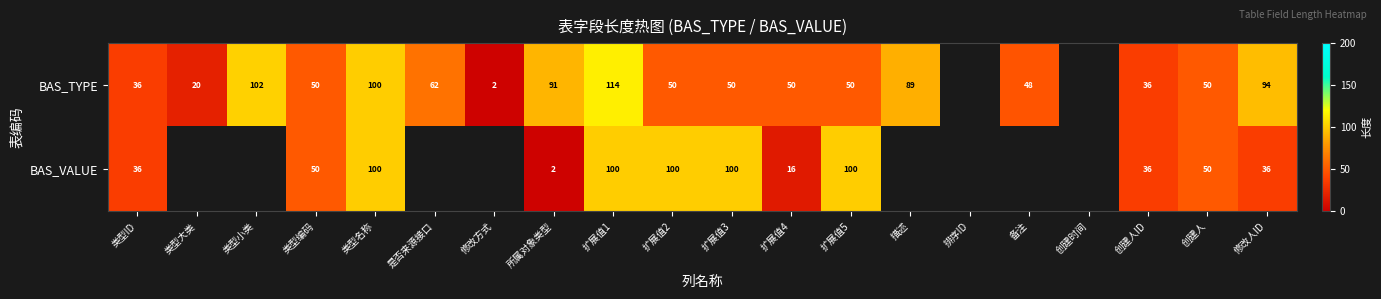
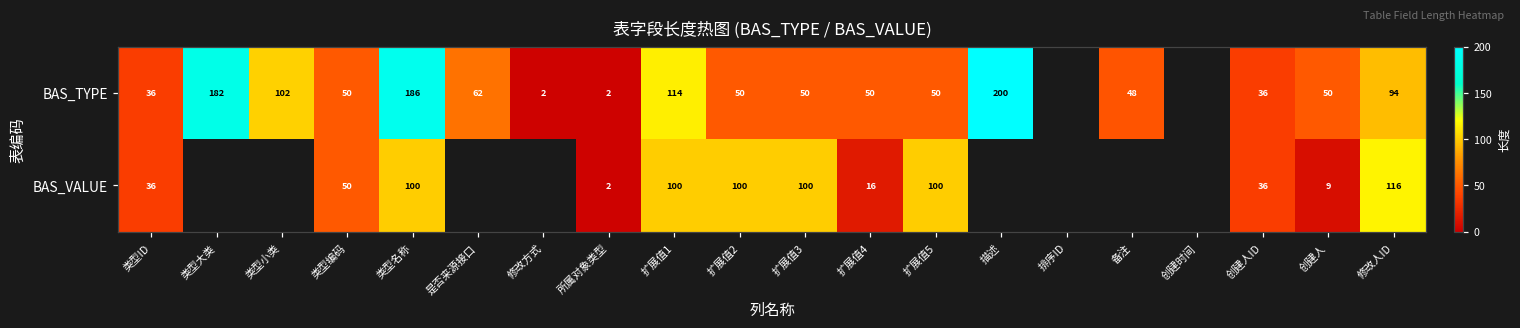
  {
    "BAS_TYPE": {
      "类型ID": 36,
-     "类型大类": 20,
+     "类型大类": 182,
      "类型小类": 102,
      "类型编码": 50,
-     "类型名称": 100,
+     "类型名称": 186,
      "是否来源接口": 62,
      "修改方式": 2,
-     "所属对象类型": 91,
+     "所属对象类型": 2,
      "扩展值1": 114,
      "扩展值2": 50,
      "扩展值3": 50,
      "扩展值4": 50,
      "扩展值5": 50,
-     "描述": 89,
+     "描述": 200,
      "备注": 48,
      "创建人ID": 36,
      "创建人": 50,
      "修改人ID": 94
    },
    "BAS_VALUE": {
      "类型ID": 36,
      "类型编码": 50,
      "类型名称": 100,
      "所属对象类型": 2,
      "扩展值1": 100,
      "扩展值2": 100,
      "扩展值3": 100,
      "扩展值4": 16,
      "扩展值5": 100,
      "创建人ID": 36,
-     "创建人": 50,
-     "修改人ID": 36
+     "创建人": 9,
+     "修改人ID": 116
    }
  }
